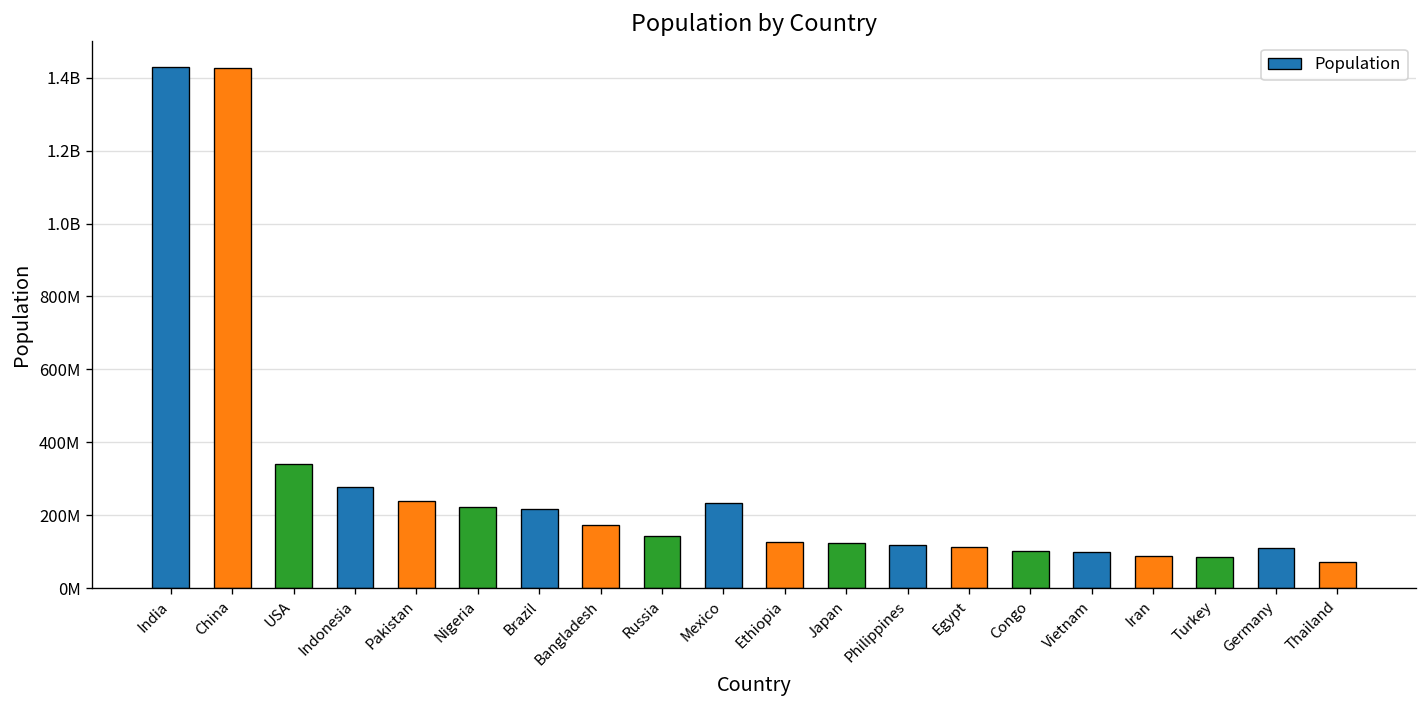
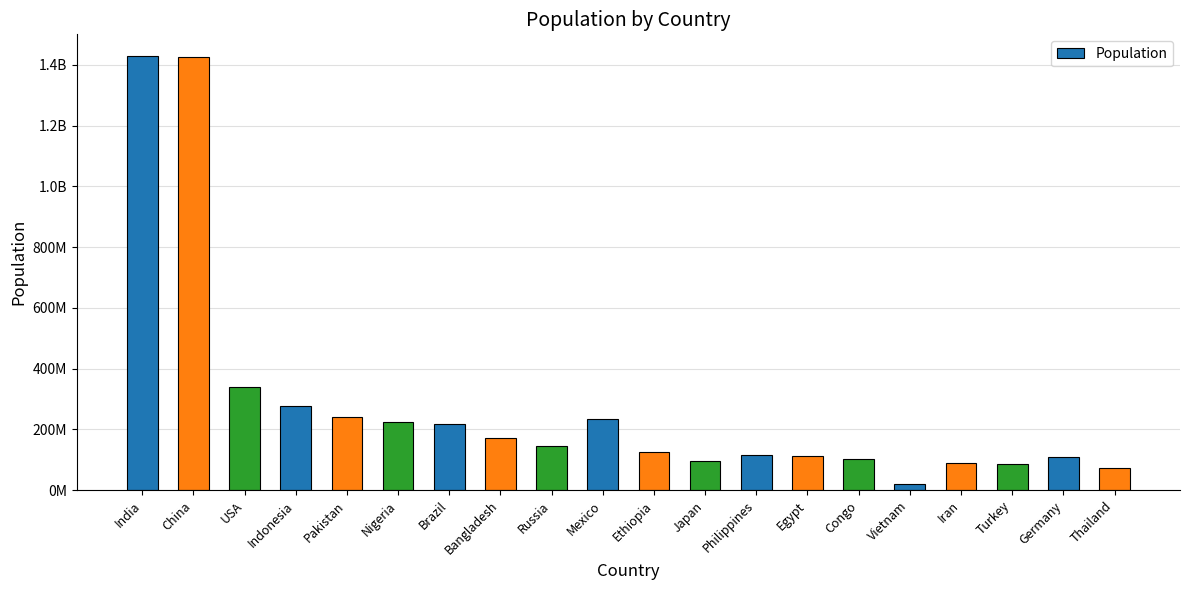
  {
    "India": 1430000000,
    "China": 1430000000,
    "USA": 340000000,
    "Indonesia": 280000000,
    "Pakistan": 240000000,
    "Nigeria": 220000000,
    "Brazil": 220000000,
    "Bangladesh": 170000000,
    "Russia": 140000000,
    "Mexico": 230000000,
    "Ethiopia": 130000000,
-   "Japan": 120000000,
+   "Japan": 100000000,
    "Philippines": 120000000,
    "Egypt": 110000000,
    "Congo": 100000000,
-   "Vietnam": 100000000,
+   "Vietnam": 20000000,
    "Iran": 90000000,
    "Turkey": 90000000,
    "Germany": 110000000,
    "Thailand": 70000000
  }
